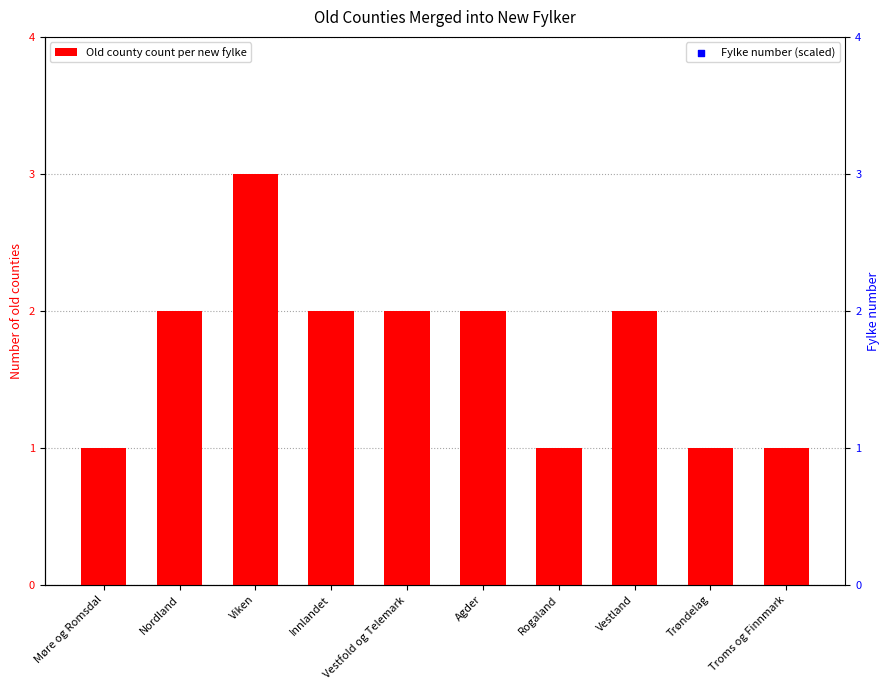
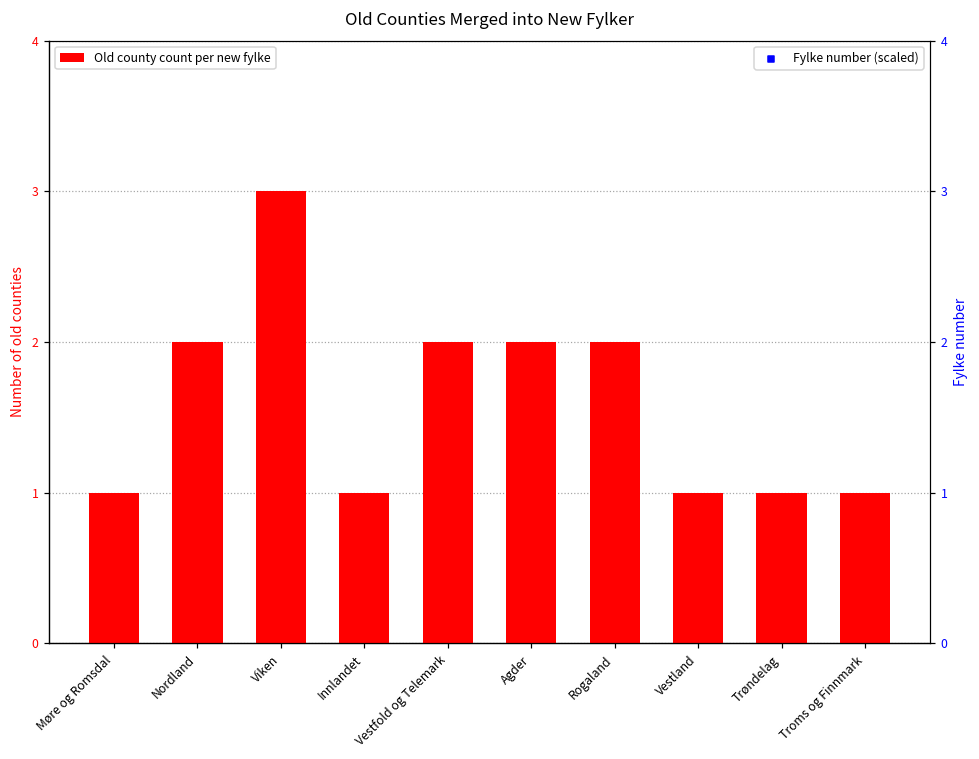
  {
    "Old county count per new fylke": {
      "Møre og Romsdal": 1,
      "Nordland": 2,
      "Viken": 3,
-     "Innlandet": 2,
+     "Innlandet": 1,
      "Vestfold og Telemark": 2,
      "Agder": 2,
-     "Rogaland": 1,
-     "Vestland": 2,
+     "Rogaland": 2,
+     "Vestland": 1,
      "Trøndelag": 1,
      "Troms og Finnmark": 1
    }
  }
